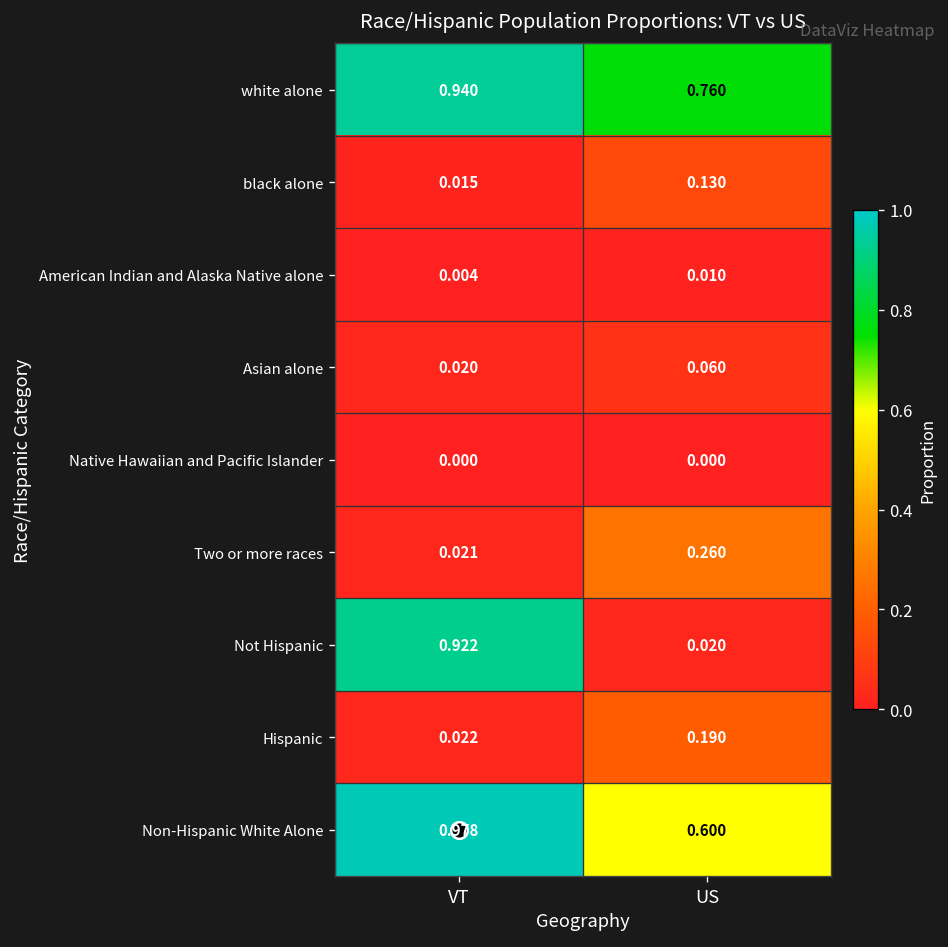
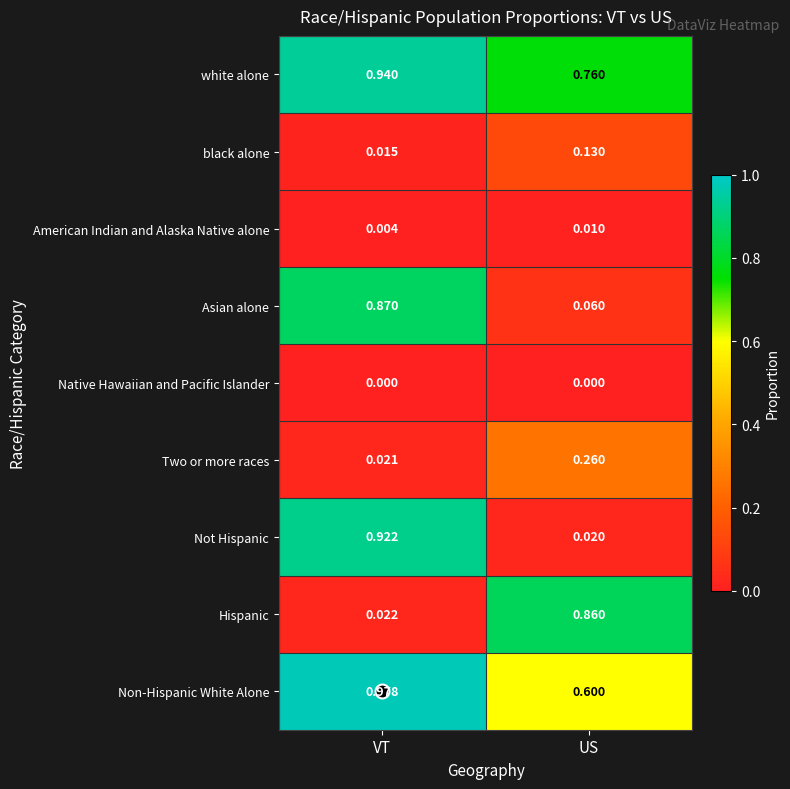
  {
    "white alone": {
      "VT": 0.940,
      "US": 0.760
    },
    "black alone": {
      "VT": 0.015,
      "US": 0.130
    },
    "American Indian and Alaska Native alone": {
      "VT": 0.004,
      "US": 0.010
    },
    "Asian alone": {
-     "VT": 0.020,
+     "VT": 0.870,
      "US": 0.060
    },
    "Native Hawaiian and Pacific Islander": {
      "VT": 0.000,
      "US": 0.000
    },
    "Two or more races": {
      "VT": 0.021,
      "US": 0.260
    },
    "Not Hispanic": {
      "VT": 0.922,
      "US": 0.020
    },
    "Hispanic": {
      "VT": 0.022,
-     "US": 0.190
+     "US": 0.860
    },
    "Non-Hispanic White Alone": {
      "US": 0.600
    }
  }
